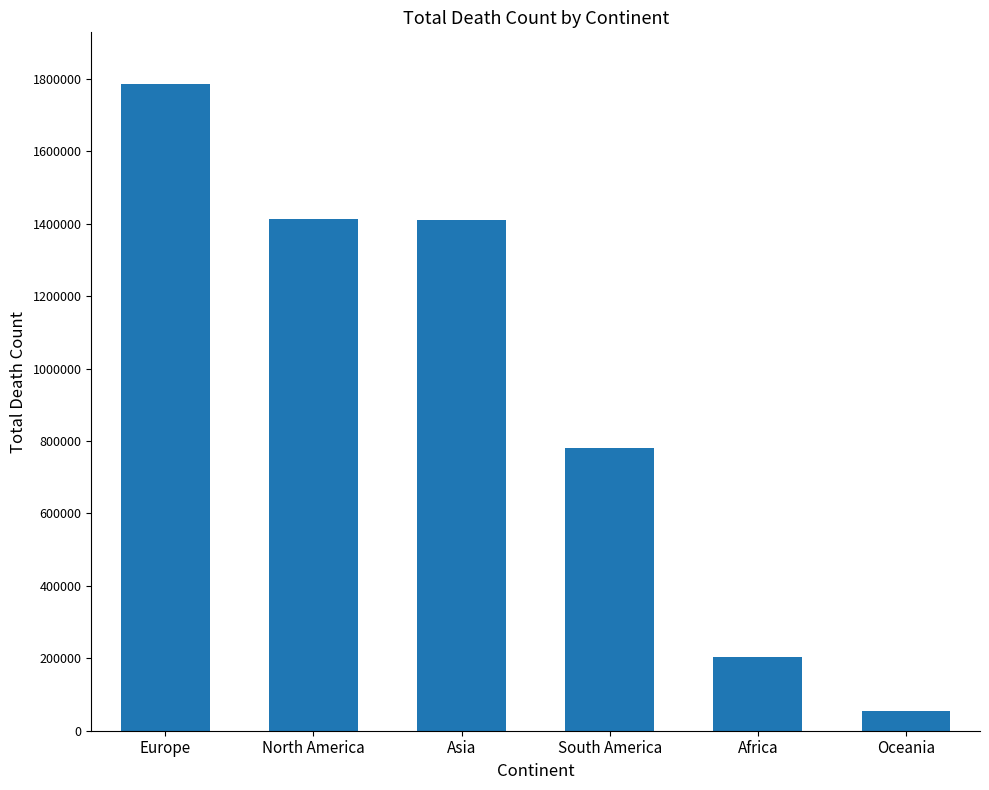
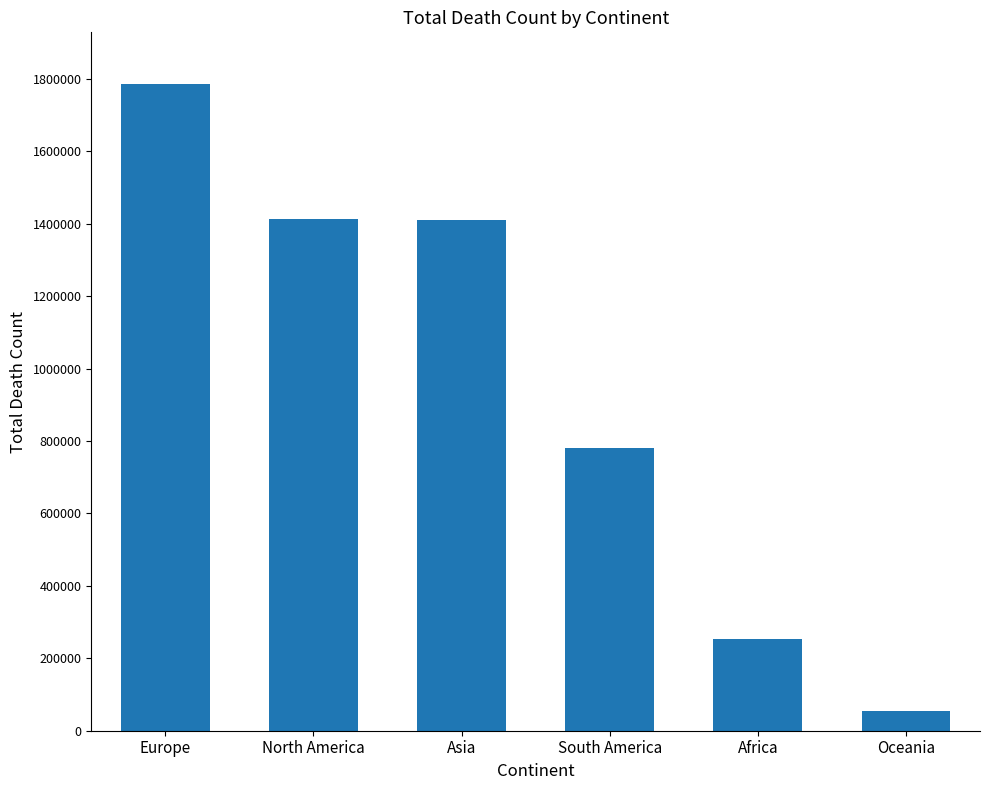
  {
    "Europe": 1790000,
    "North America": 1410000,
    "Asia": 1410000,
    "South America": 780000,
-   "Africa": 200000,
+   "Africa": 250000,
    "Oceania": 60000
  }
